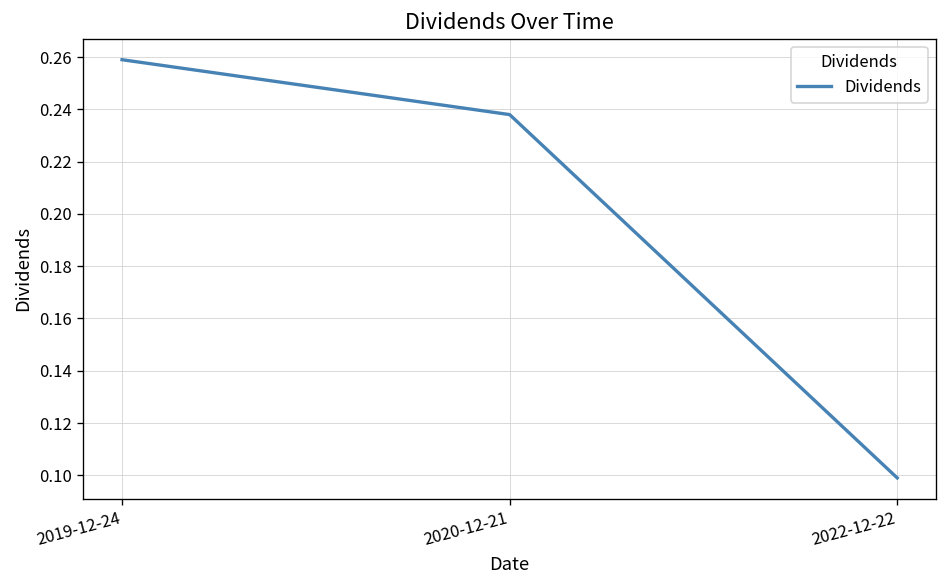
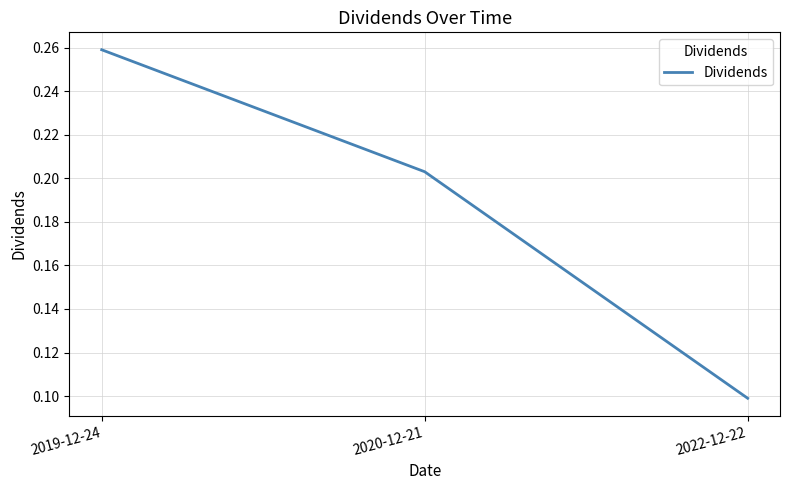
  {
    "2019-12-24": 0.259,
-   "2020-12-21": 0.238,
+   "2020-12-21": 0.203,
    "2022-12-22": 0.099
  }
